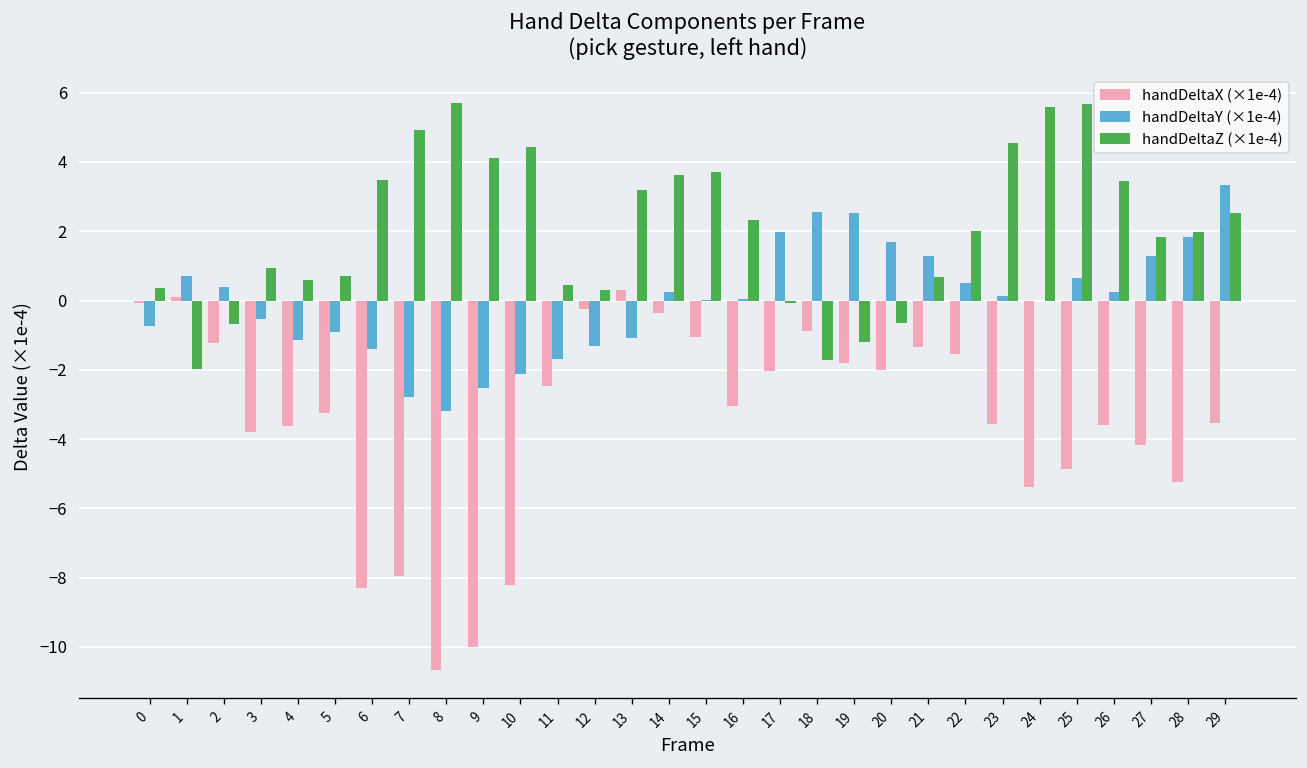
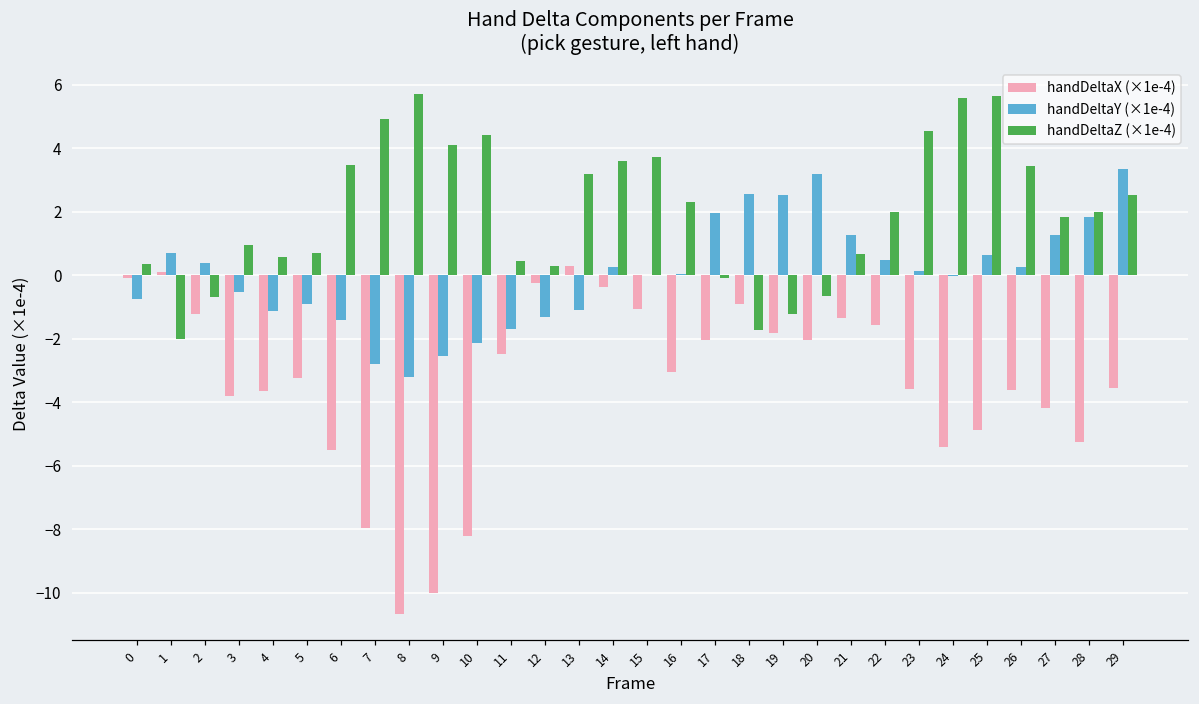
  {
    "handDeltaX (×1e-4)": {
      "1": 0.1,
      "2": -1.2,
      "3": -3.8,
      "4": -3.6,
      "5": -3.2,
-     "6": -8.3,
+     "6": -5.5,
      "7": -8.0,
      "8": -10.7,
      "9": -10.0,
      "10": -8.2,
      "11": -2.5,
      "12": -0.3,
      "13": 0.3,
      "14": -0.4,
      "15": -1.0,
      "16": -3.0,
      "17": -2.0,
      "18": -0.9,
      "19": -1.8,
      "20": -2.0,
      "21": -1.3,
      "22": -1.5,
      "23": -3.6,
      "24": -5.4,
      "25": -4.9,
      "26": -3.6,
      "27": -4.2,
      "28": -5.2,
      "29": -3.5
    },
    "handDeltaY (×1e-4)": {
      "0": -0.7,
      "1": 0.7,
      "2": 0.4,
      "3": -0.5,
      "4": -1.1,
      "5": -0.9,
      "6": -1.4,
      "7": -2.8,
      "8": -3.2,
      "9": -2.5,
      "10": -2.1,
      "11": -1.7,
      "12": -1.3,
      "13": -1.1,
      "14": 0.3,
      "17": 2.0,
      "18": 2.6,
      "19": 2.5,
-     "20": 1.7,
+     "20": 3.2,
      "21": 1.3,
      "22": 0.5,
      "23": 0.1,
      "25": 0.6,
      "26": 0.3,
      "27": 1.3,
      "28": 1.8,
      "29": 3.3
    },
    "handDeltaZ (×1e-4)": {
      "0": 0.3,
      "1": -2.0,
      "2": -0.7,
      "3": 1.0,
      "4": 0.6,
      "5": 0.7,
      "6": 3.5,
      "7": 4.9,
      "8": 5.7,
      "9": 4.1,
      "10": 4.4,
      "11": 0.5,
      "12": 0.3,
      "13": 3.2,
      "14": 3.6,
      "15": 3.7,
      "16": 2.3,
      "18": -1.7,
      "19": -1.2,
      "20": -0.7,
      "21": 0.7,
      "22": 2.0,
      "23": 4.5,
      "24": 5.6,
      "25": 5.7,
      "26": 3.4,
      "27": 1.8,
      "28": 2.0,
      "29": 2.5
    }
  }
